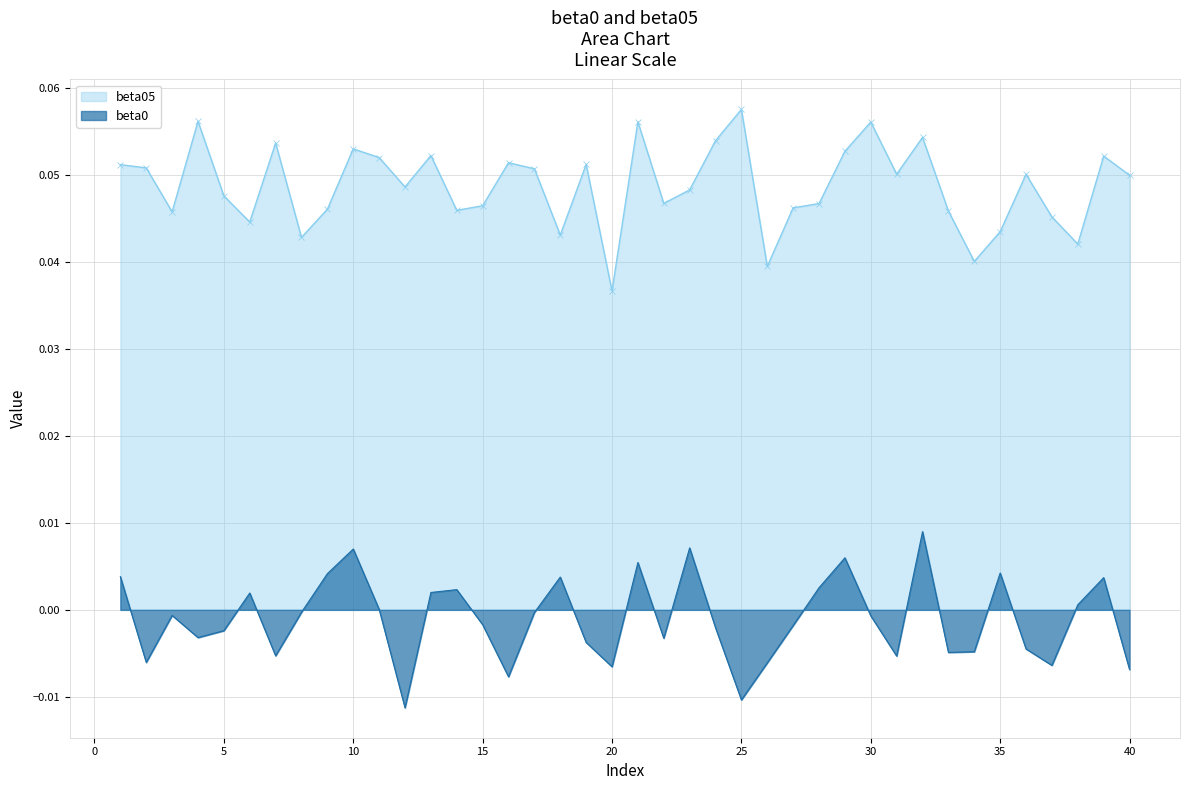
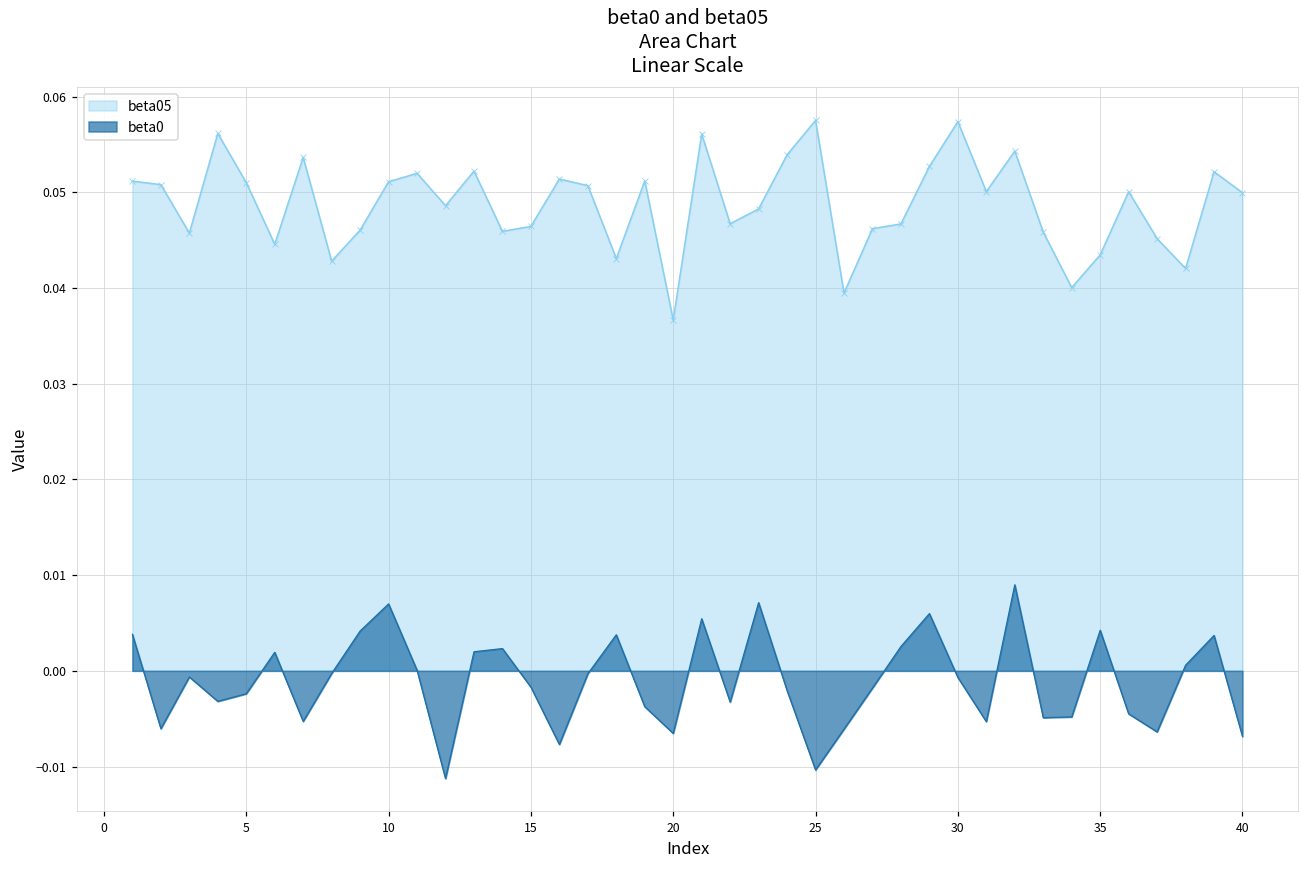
  {
    "beta05": {
-     "5": 0.048,
-     "10": 0.053,
+     "5": 0.051,
+     "10": 0.051,
      "15": 0.046,
      "20": 0.037,
      "25": 0.058,
-     "30": 0.056,
+     "30": 0.057,
      "35": 0.043,
      "40": 0.050
    }
  }
